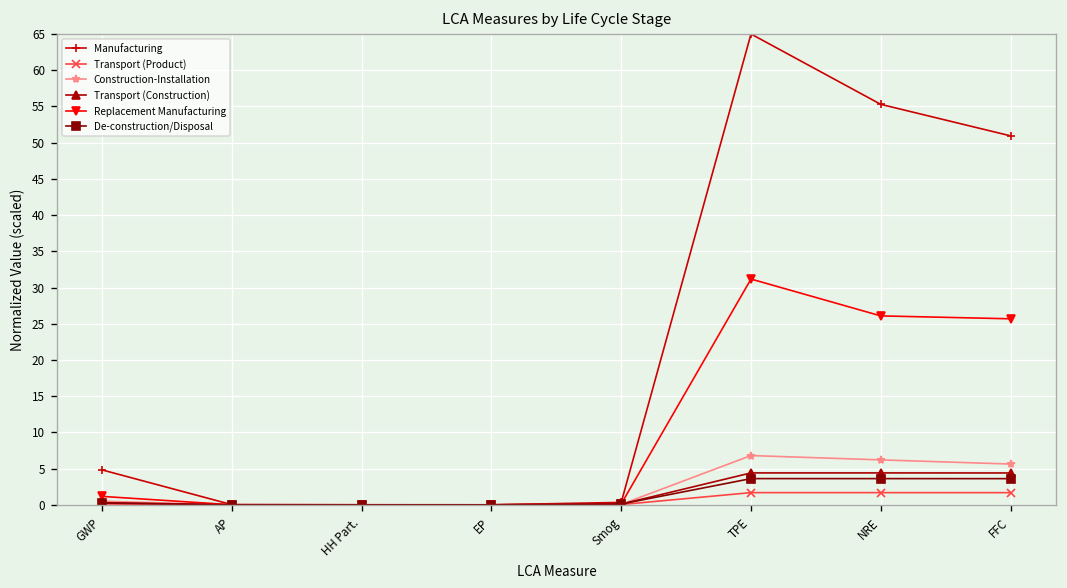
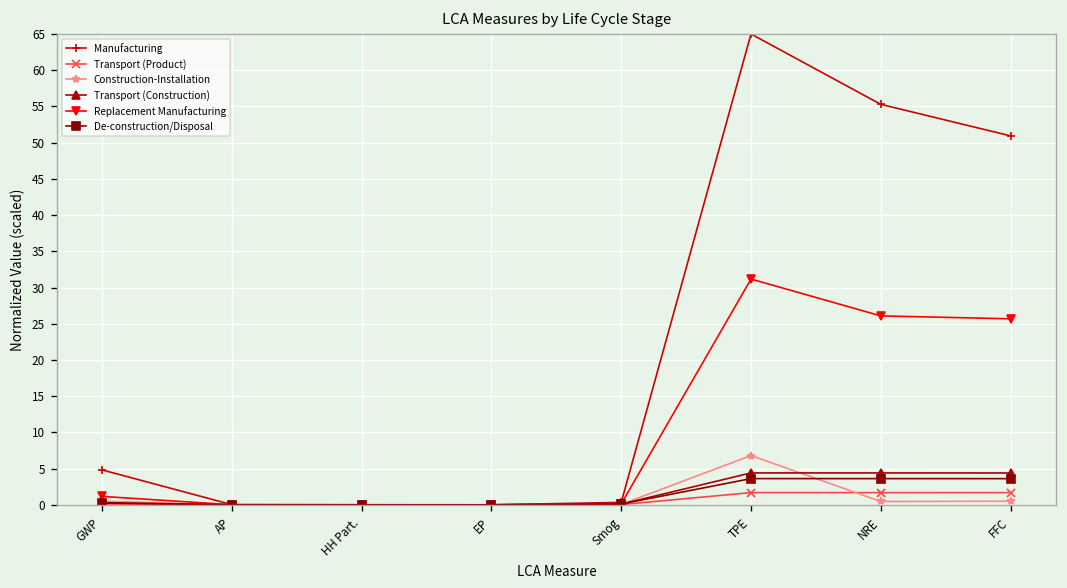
  {
    "Transport (Product)": {
      "TPE": 2,
      "NRE": 2,
      "FFC": 2
    },
    "Construction-Installation": {
      "TPE": 7,
-     "NRE": 6,
-     "FFC": 6
+     "NRE": 0,
+     "FFC": 1
    }
  }
